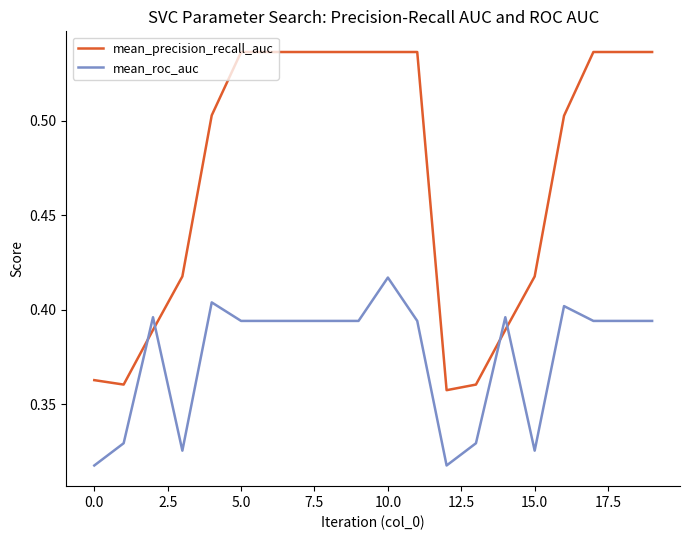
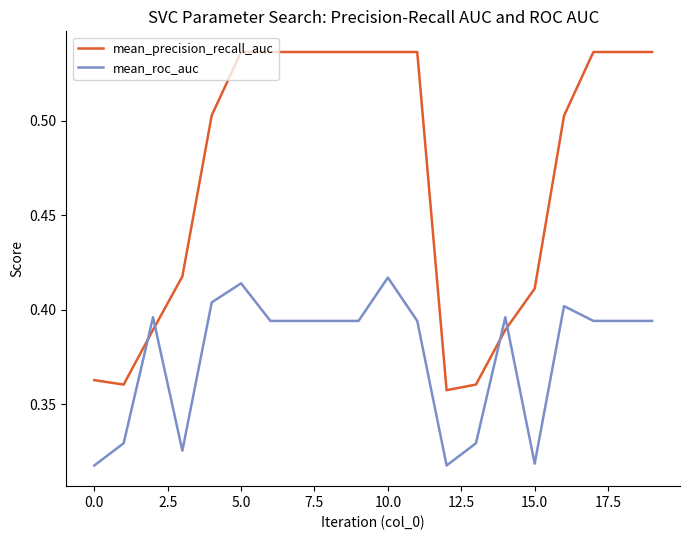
  {
    "mean_precision_recall_auc": {
      "0.0": 0.363,
      "10.0": 0.536,
-     "15.0": 0.418
+     "15.0": 0.411
    },
    "mean_roc_auc": {
      "0.0": 0.318,
-     "5.0": 0.394,
+     "5.0": 0.414,
      "10.0": 0.417,
-     "15.0": 0.325
+     "15.0": 0.319
    }
  }
